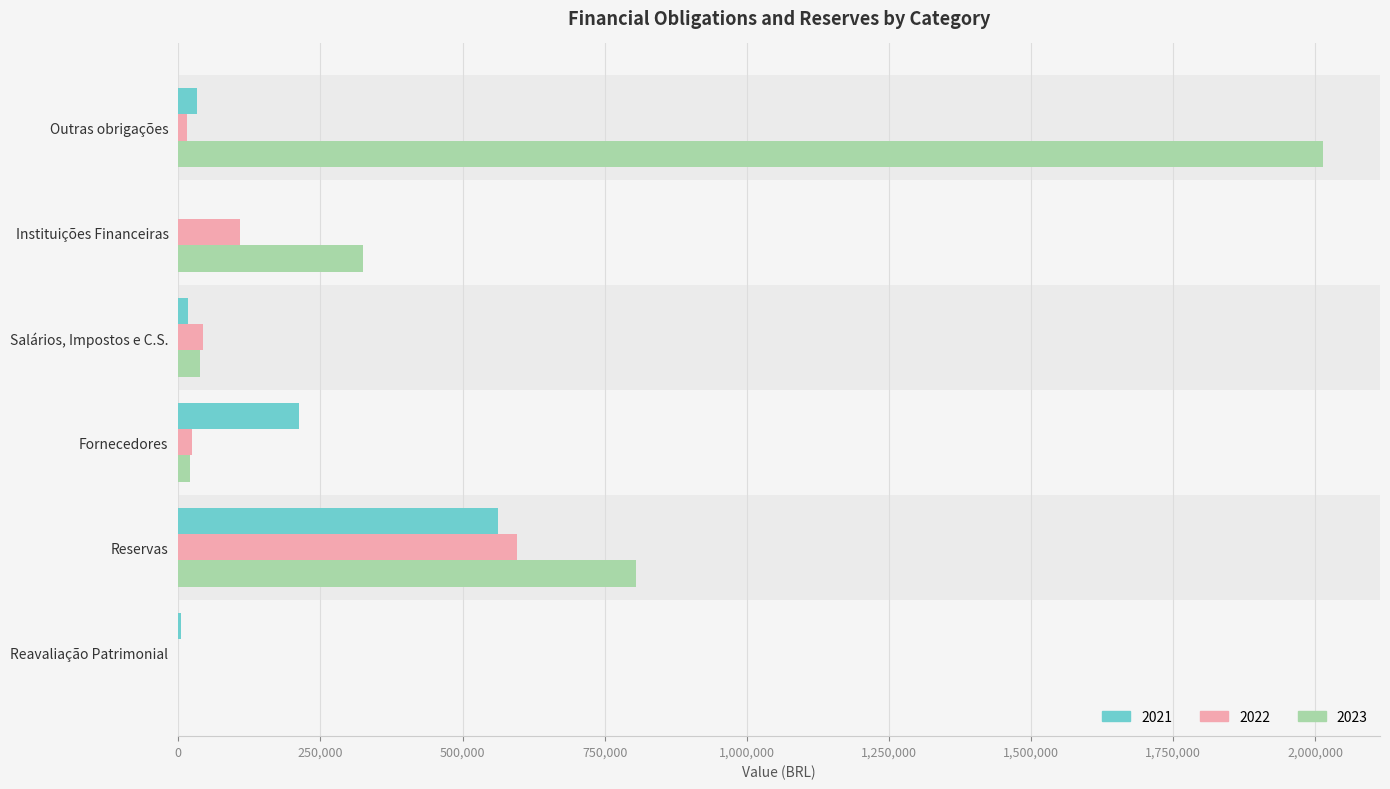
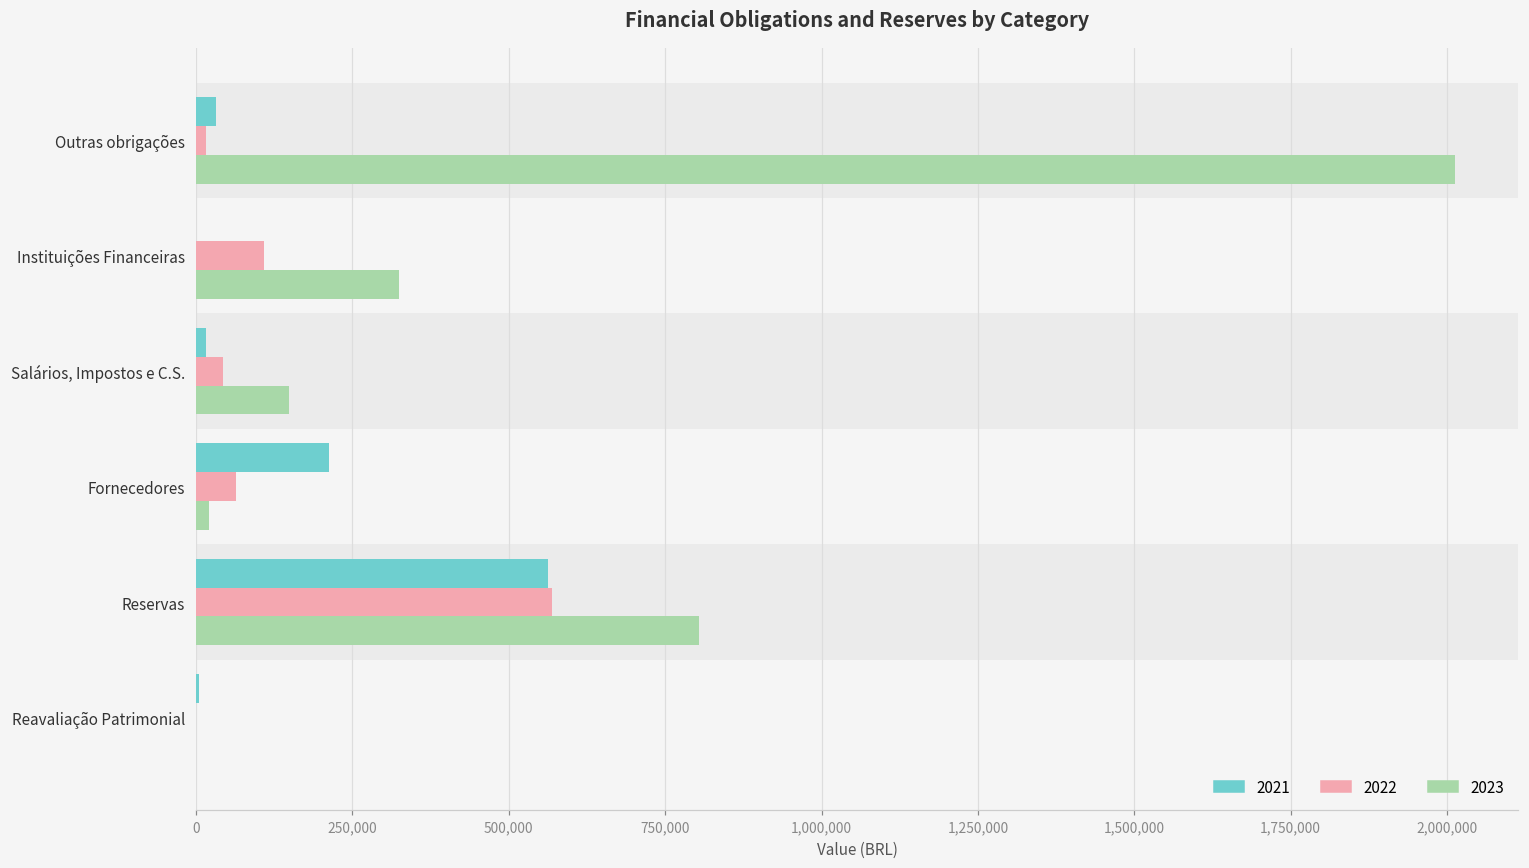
  {
    "2021": {
      "Outras obrigações": "30,000",
      "Instituições Financeiras": "0",
      "Salários, Impostos e C.S.": "20,000",
      "Fornecedores": "210,000",
      "Reservas": "560,000",
      "Reavaliação Patrimonial": "10,000"
    },
    "2022": {
      "Outras obrigações": "20,000",
      "Instituições Financeiras": "110,000",
      "Salários, Impostos e C.S.": "40,000",
-     "Fornecedores": "20,000",
-     "Reservas": "600,000",
+     "Fornecedores": "60,000",
+     "Reservas": "570,000",
      "Reavaliação Patrimonial": "0"
    },
    "2023": {
      "Outras obrigações": "2,010,000",
      "Instituições Financeiras": "320,000",
-     "Salários, Impostos e C.S.": "40,000",
+     "Salários, Impostos e C.S.": "150,000",
      "Fornecedores": "20,000",
      "Reservas": "800,000",
      "Reavaliação Patrimonial": "0"
    }
  }
